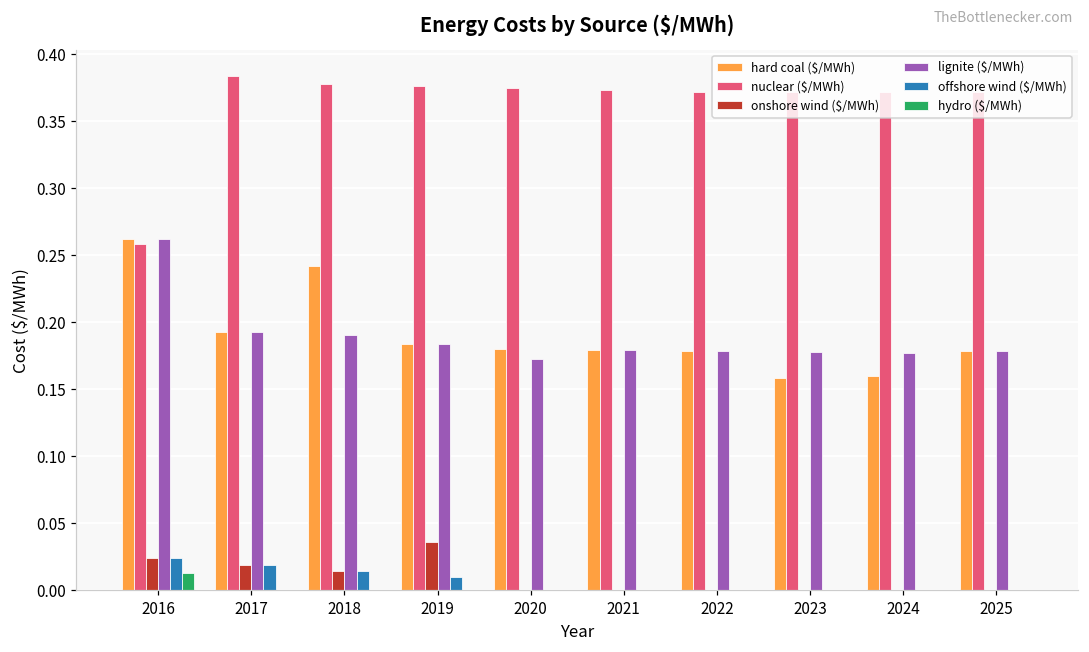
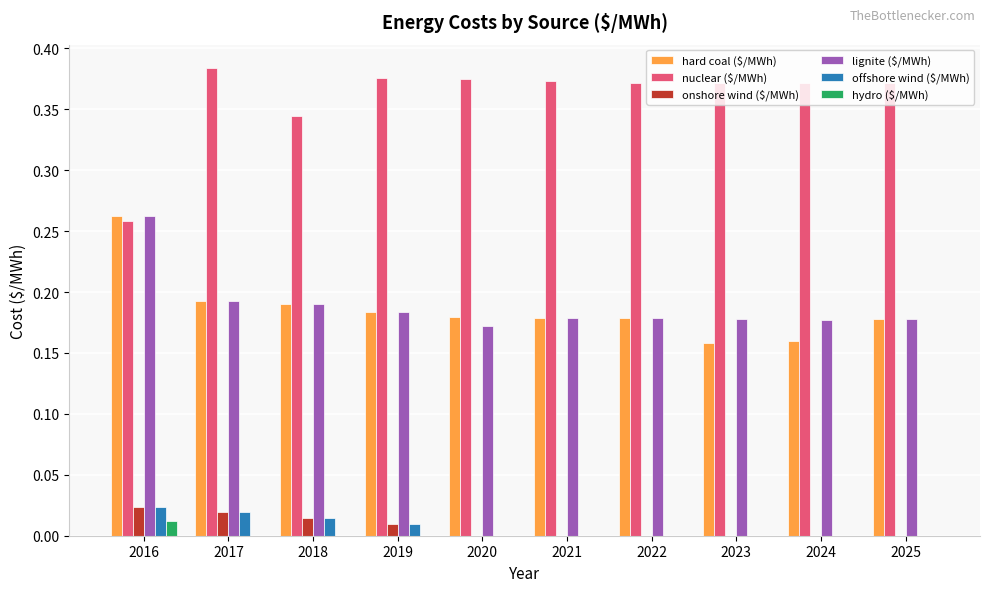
  {
    "hard coal ($/MWh)": {
      "2016": 0.262,
      "2017": 0.193,
-     "2018": 0.242,
+     "2018": 0.190,
      "2019": 0.183,
      "2020": 0.180,
      "2021": 0.179,
      "2022": 0.178,
      "2023": 0.158,
      "2024": 0.160,
      "2025": 0.178
    },
    "nuclear ($/MWh)": {
      "2016": 0.258,
      "2017": 0.384,
-     "2018": 0.377,
+     "2018": 0.345,
      "2019": 0.376,
      "2020": 0.375,
      "2021": 0.373,
      "2022": 0.372
    },
    "onshore wind ($/MWh)": {
      "2016": 0.024,
      "2017": 0.019,
      "2018": 0.014,
-     "2019": 0.036,
+     "2019": 0.010,
      "2020": 0.000,
      "2021": 0.000,
      "2022": 0.000,
      "2023": 0.000,
      "2024": 0.000,
      "2025": 0.000
    },
    "lignite ($/MWh)": {
      "2016": 0.262,
      "2017": 0.193,
      "2018": 0.190,
      "2019": 0.183,
      "2020": 0.172,
      "2021": 0.179,
      "2022": 0.178,
      "2023": 0.178,
      "2024": 0.177,
      "2025": 0.178
    },
    "offshore wind ($/MWh)": {
      "2016": 0.024,
      "2017": 0.019,
      "2018": 0.014,
      "2019": 0.010,
      "2020": 0.000,
      "2021": 0.000,
      "2022": 0.000,
      "2023": 0.000,
      "2024": 0.000,
      "2025": 0.000
    },
    "hydro ($/MWh)": {
      "2016": 0.012,
      "2017": 0.000,
      "2018": 0.000,
      "2019": 0.000,
      "2020": 0.000,
      "2021": 0.000,
      "2022": 0.000,
      "2023": 0.000,
      "2024": 0.000,
      "2025": 0.000
    }
  }
